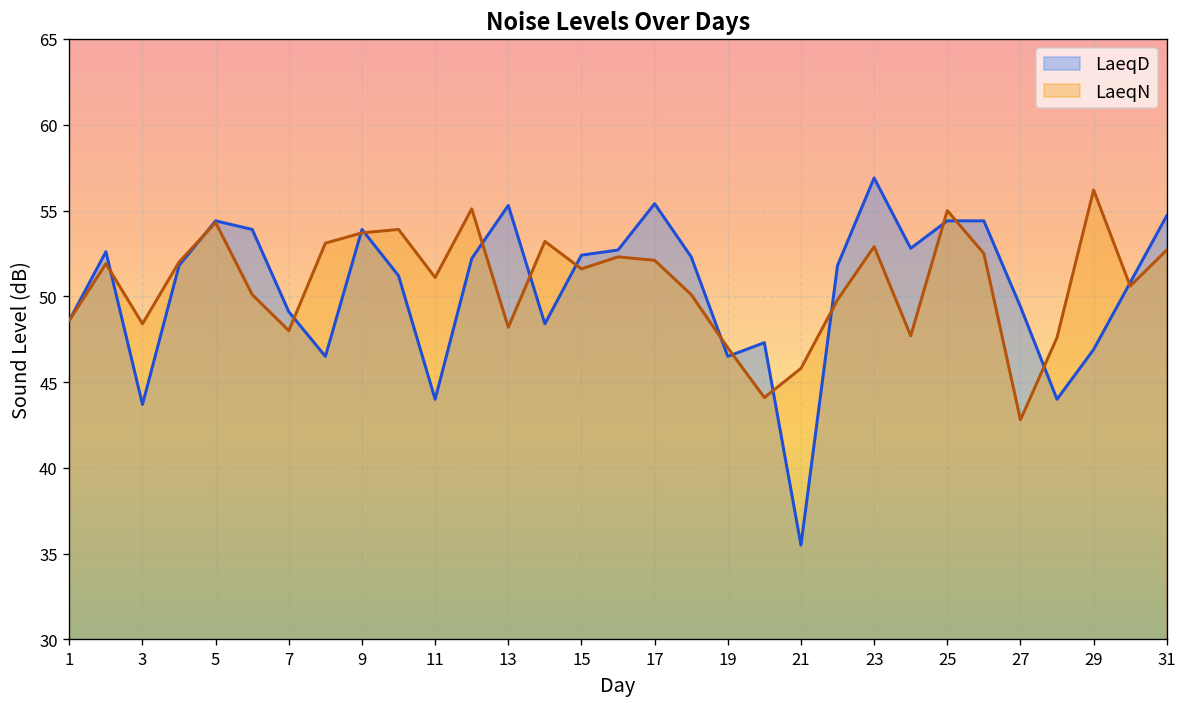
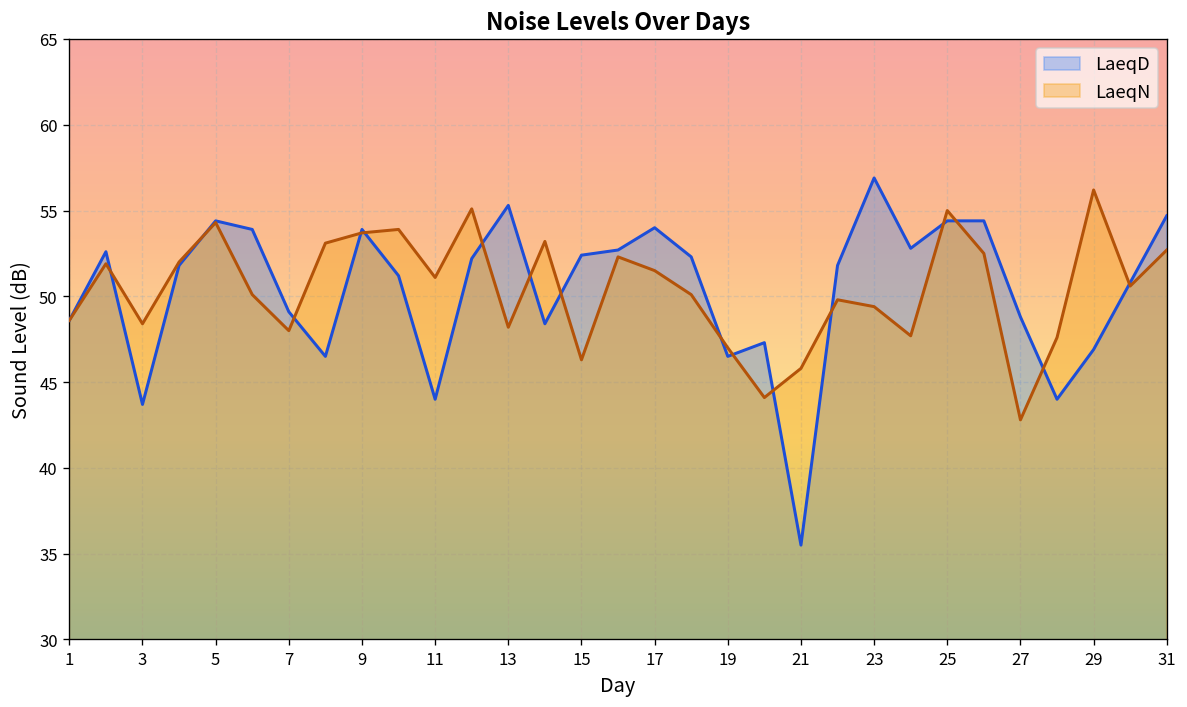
  {
    "LaeqD": {
      "3": 43.7,
      "7": 49.1,
      "9": 53.9,
      "11": 44.0,
      "13": 55.3,
      "15": 52.4,
-     "17": 55.4,
+     "17": 54.0,
      "19": 46.5,
      "21": 35.5,
      "23": 56.9,
      "25": 54.4,
-     "27": 49.4,
+     "27": 48.8,
      "29": 46.9,
      "31": 54.7
    },
    "LaeqN": {
      "3": 48.4,
      "7": 48.0,
      "9": 53.7,
      "11": 51.1,
      "13": 48.2,
-     "15": 51.6,
-     "17": 52.1,
+     "15": 46.3,
+     "17": 51.5,
      "19": 47.0,
      "21": 45.8,
-     "23": 52.9,
+     "23": 49.4,
      "25": 55.0,
      "27": 42.8,
      "29": 56.2,
      "31": 52.7
    }
  }
